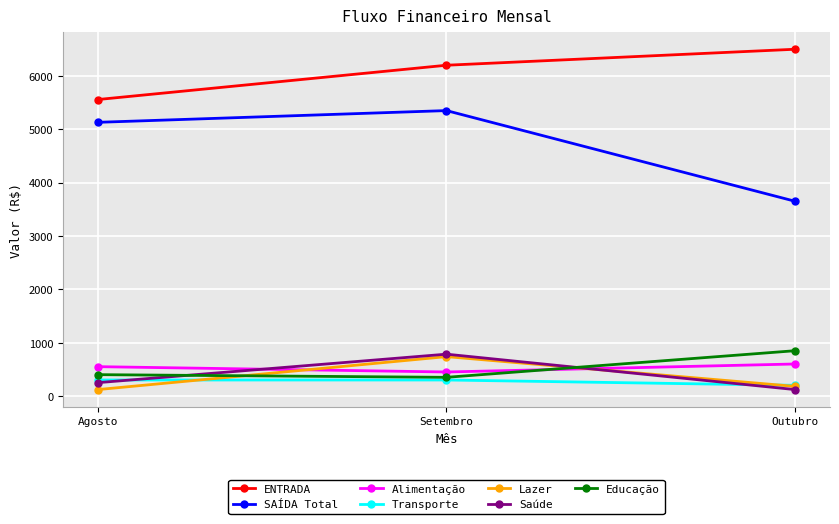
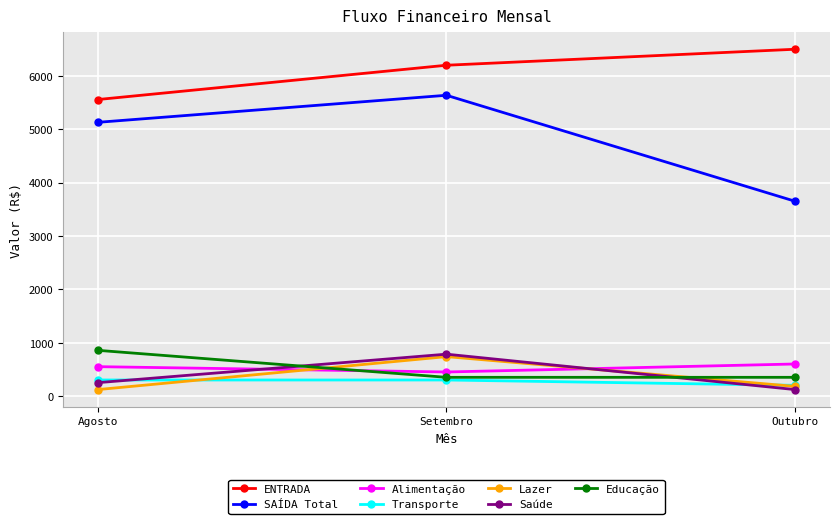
  {
    "ENTRADA": {
      "Agosto": 5600,
      "Setembro": 6200,
      "Outubro": 6500
    },
    "SAÍDA Total": {
      "Agosto": 5100,
-     "Setembro": 5400,
+     "Setembro": 5600,
      "Outubro": 3700
    },
    "Alimentação": {
      "Agosto": 600,
      "Setembro": 500,
      "Outubro": 600
    },
    "Transporte": {
      "Agosto": 300,
      "Setembro": 300
    },
    "Lazer": {
      "Agosto": 100
    },
    "Saúde": {
      "Agosto": 300,
      "Outubro": 100
    },
    "Educação": {
-     "Agosto": 400,
+     "Agosto": 900,
      "Setembro": 400,
-     "Outubro": 800
+     "Outubro": 400
    }
  }
